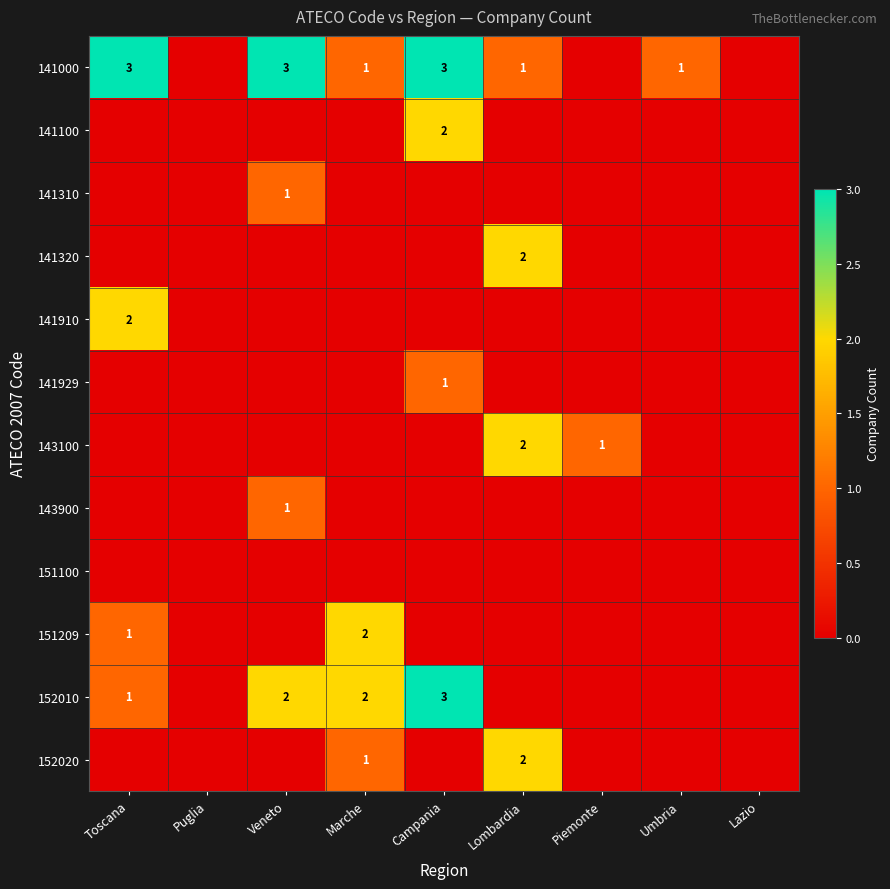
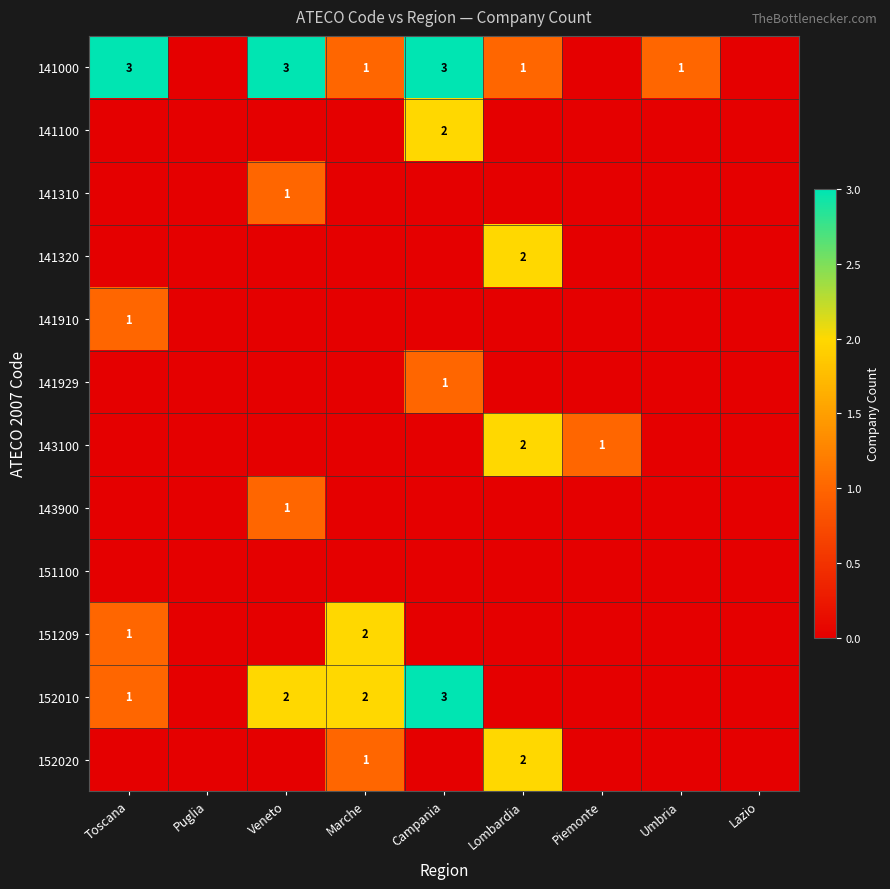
  {
    "141000": {
      "Toscana": 3,
      "Veneto": 3,
      "Marche": 1,
      "Campania": 3,
      "Lombardia": 1,
      "Umbria": 1
    },
    "141100": {
      "Campania": 2
    },
    "141310": {
      "Veneto": 1
    },
    "141320": {
      "Lombardia": 2
    },
    "141910": {
-     "Toscana": 2
+     "Toscana": 1
    },
    "141929": {
      "Campania": 1
    },
    "143100": {
      "Lombardia": 2,
      "Piemonte": 1
    },
    "143900": {
      "Veneto": 1
    },
    "151209": {
      "Toscana": 1,
      "Marche": 2
    },
    "152010": {
      "Toscana": 1,
      "Veneto": 2,
      "Marche": 2,
      "Campania": 3
    },
    "152020": {
      "Marche": 1,
      "Lombardia": 2
    }
  }
